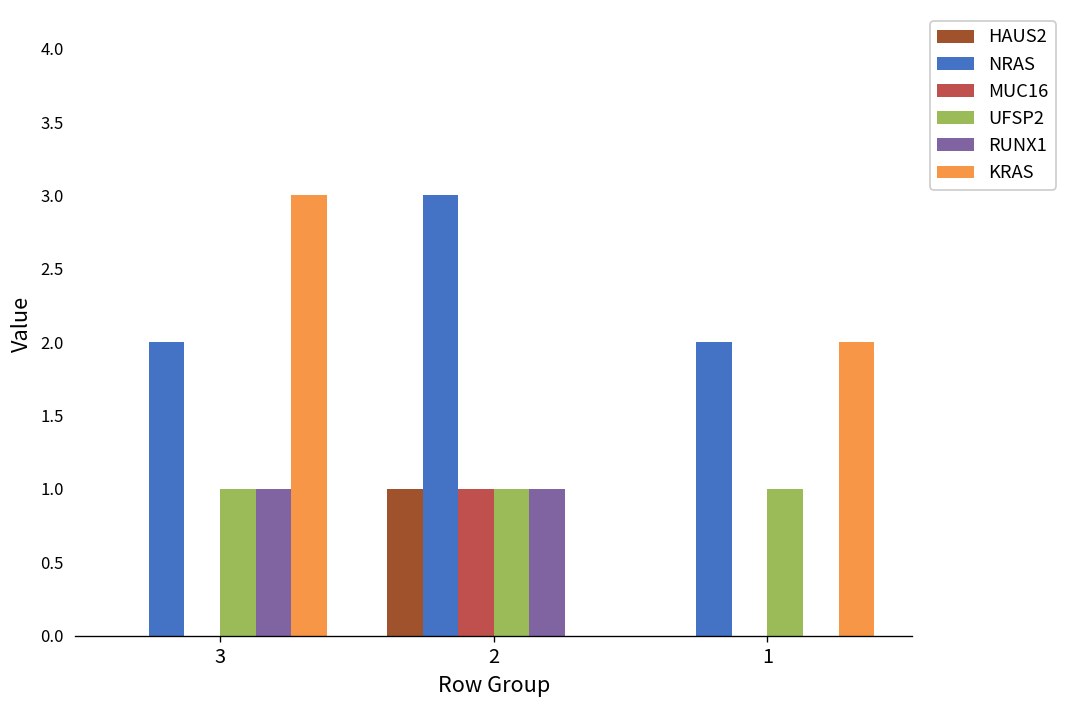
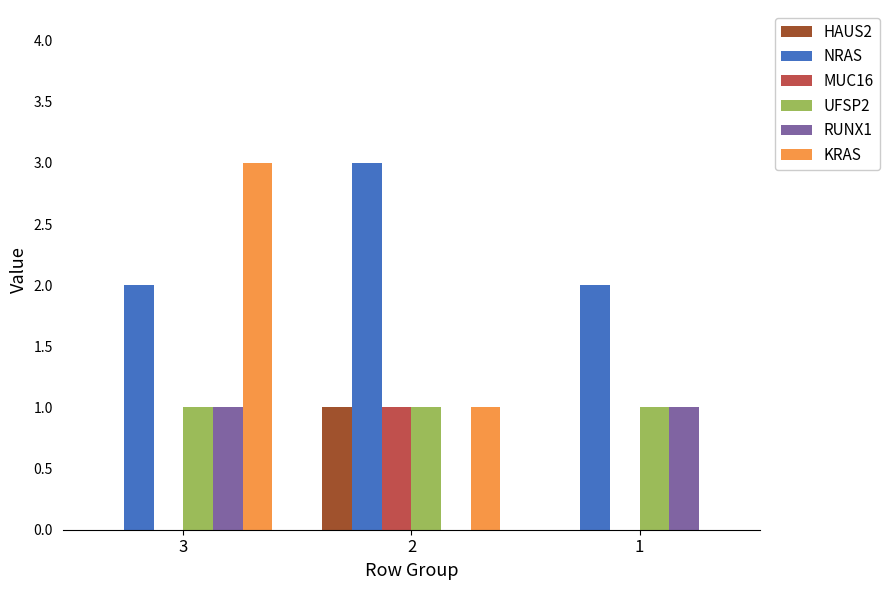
  {
    "NRAS": {
      "3": 2,
      "2": 3,
      "1": 2
    },
    "UFSP2": {
      "3": 1,
      "2": 1,
      "1": 1
    },
    "RUNX1": {
      "3": 1,
-     "2": 1,
-     "1": 0
+     "2": 0,
+     "1": 1
    },
    "KRAS": {
      "3": 3,
-     "2": 0,
-     "1": 2
+     "2": 1,
+     "1": 0
    }
  }
